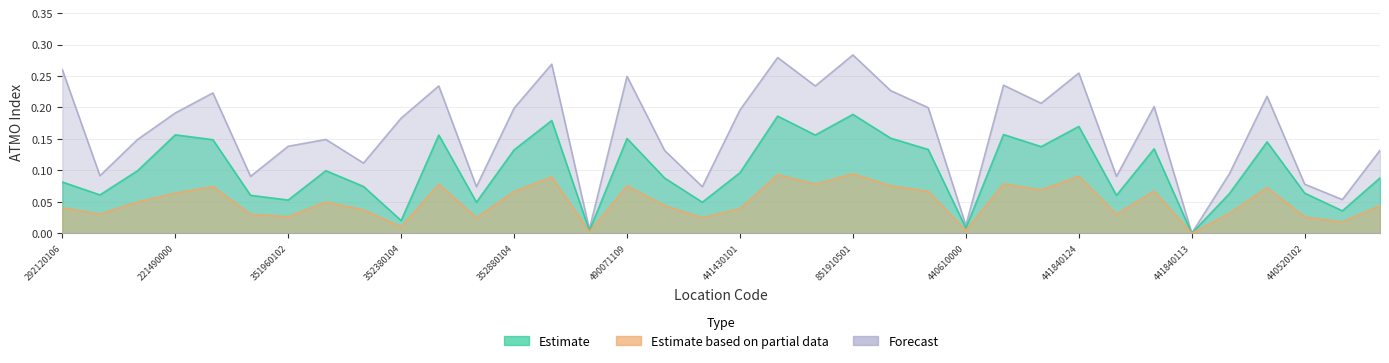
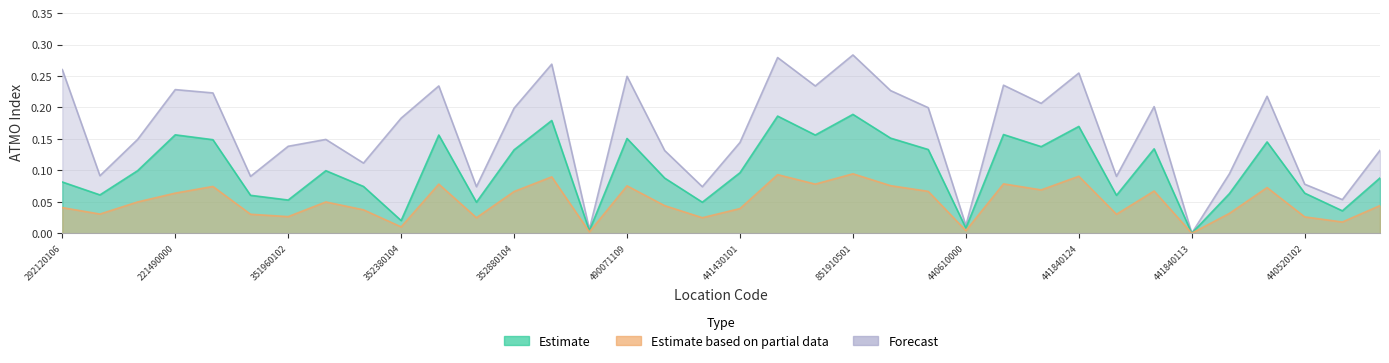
  {
    "Forecast": {
      "292120106": 0.26,
-     "221490000": 0.19,
+     "221490000": 0.23,
      "351960102": 0.14,
      "352380104": 0.18,
      "352880104": 0.20,
      "490071109": 0.25,
-     "441430101": 0.20,
+     "441430101": 0.14,
      "851910501": 0.28,
      "441840124": 0.25,
      "440520102": 0.08
    },
    "Estimate": {
      "292120106": 0.08,
      "221490000": 0.16,
      "351960102": 0.05,
      "352380104": 0.02,
      "352880104": 0.13,
      "490071109": 0.15,
      "441430101": 0.10,
      "851910501": 0.19,
      "441840124": 0.17,
      "440520102": 0.06
    },
    "Estimate based on partial data": {
      "292120106": 0.04,
      "221490000": 0.06,
      "351960102": 0.03,
      "352380104": 0.01,
      "352880104": 0.07,
      "490071109": 0.08,
      "441430101": 0.04,
      "851910501": 0.09,
      "440610000": 0.00,
      "441840124": 0.09,
      "440520102": 0.03
    }
  }
